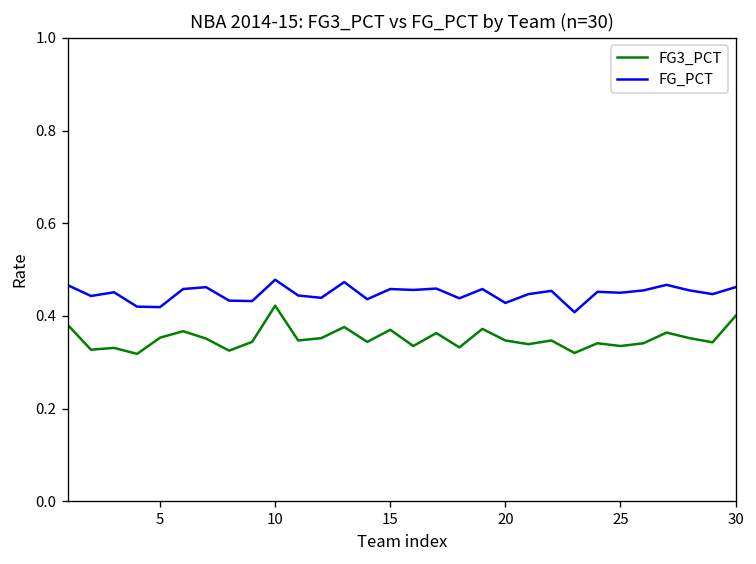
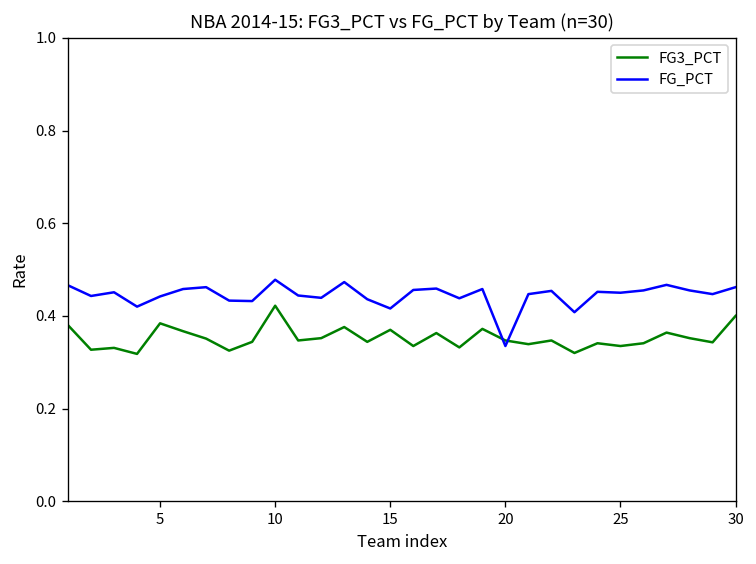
  {
    "FG3_PCT": {
-     "5": 0.35,
+     "5": 0.38,
      "10": 0.42,
      "15": 0.37,
      "20": 0.35,
      "25": 0.34,
      "30": 0.40
    },
    "FG_PCT": {
-     "5": 0.42,
+     "5": 0.44,
      "10": 0.48,
-     "15": 0.46,
-     "20": 0.43,
+     "15": 0.42,
+     "20": 0.34,
      "25": 0.45,
      "30": 0.46
    }
  }
